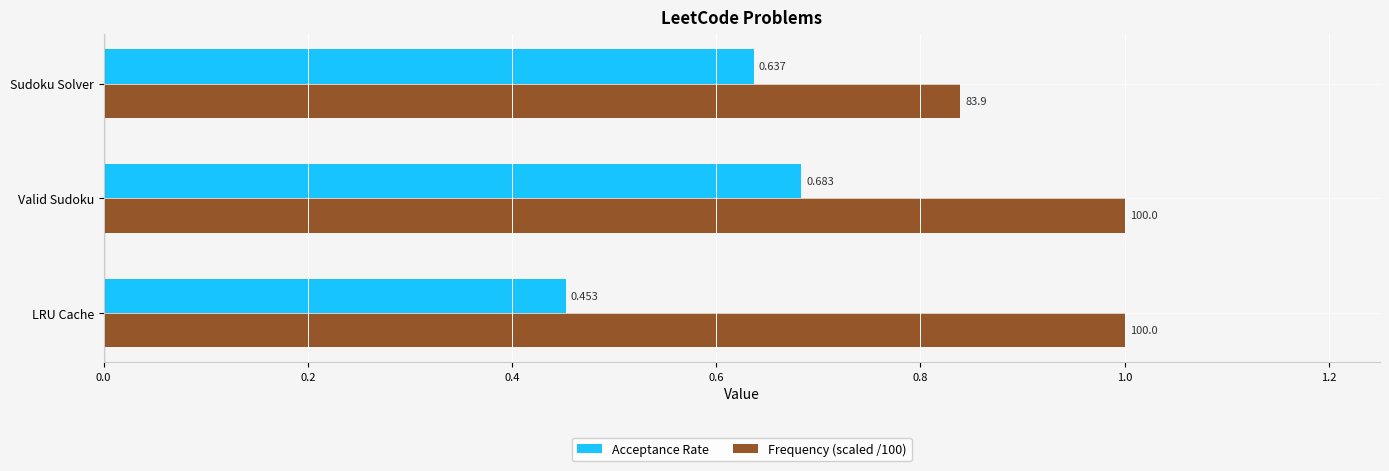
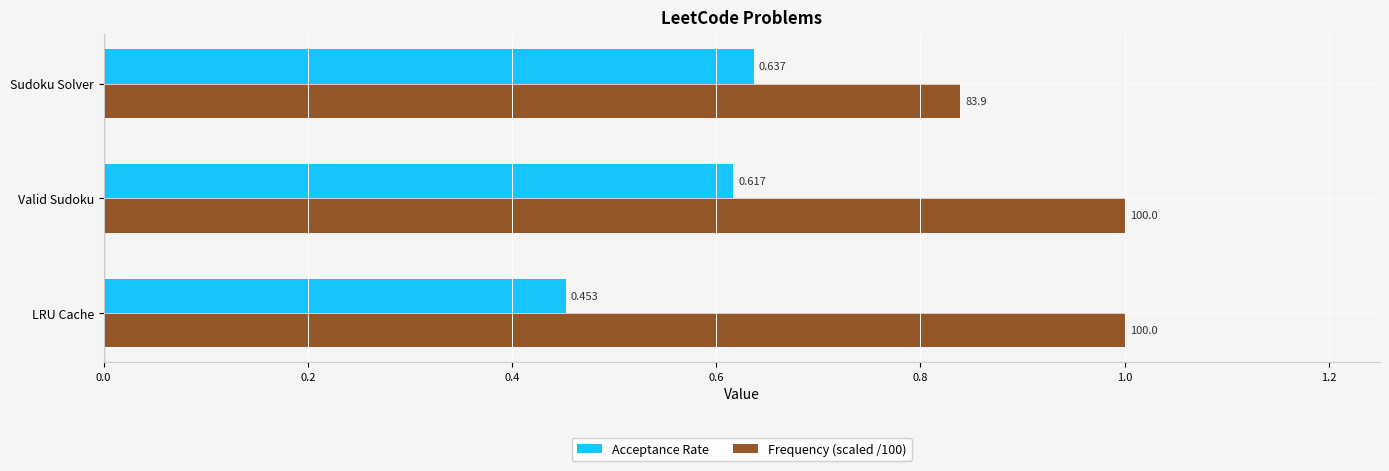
  {
    "Acceptance Rate": {
      "Sudoku Solver": 0.637,
-     "Valid Sudoku": 0.683,
+     "Valid Sudoku": 0.617,
      "LRU Cache": 0.453
    }
  }
